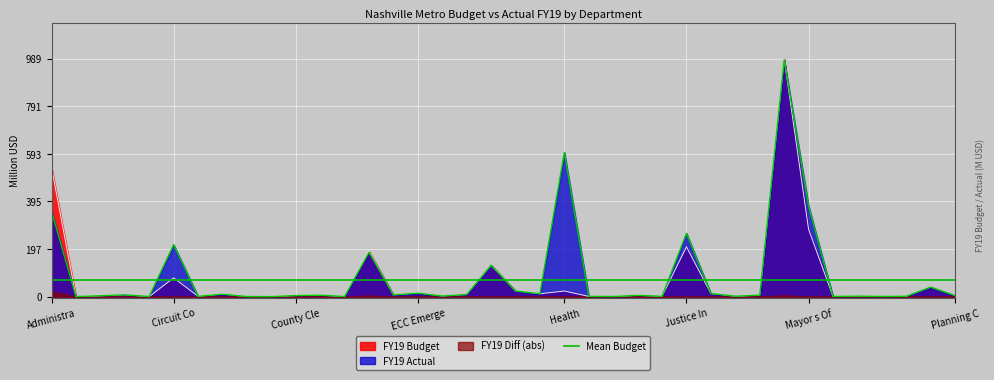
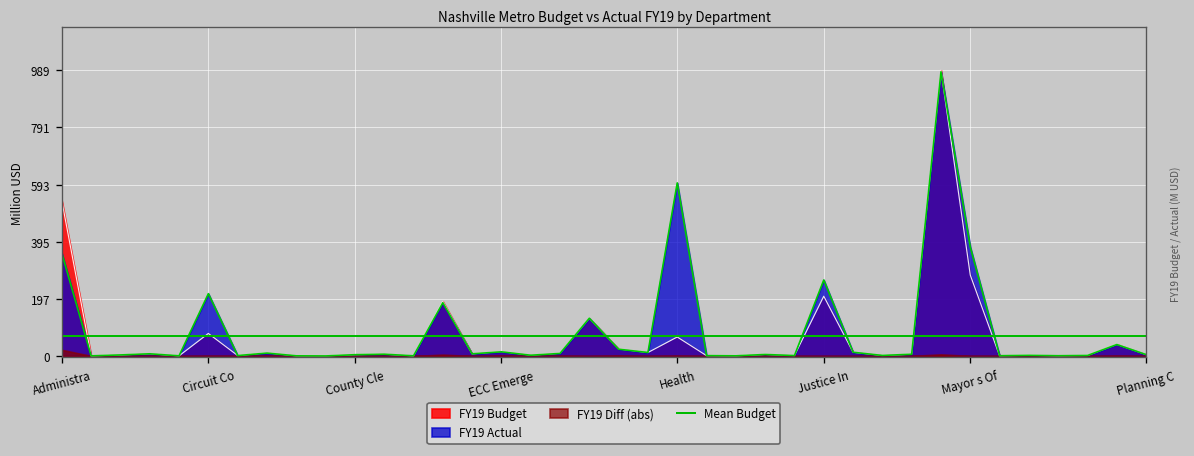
  {
    "FY19 Budget": {
      "Administra": 540,
      "Circuit Co": 80,
-     "Health": 20,
+     "Health": 70,
      "Justice In": 210,
      "Mayor s Of": 280
    },
    "FY19 Actual": {
      "Administra": 360,
      "Circuit Co": 220,
      "Health": 600,
      "Justice In": 260,
      "Mayor s Of": 380
    },
    "FY19 Diff (abs)": {
      "Administra": 20
    }
  }
